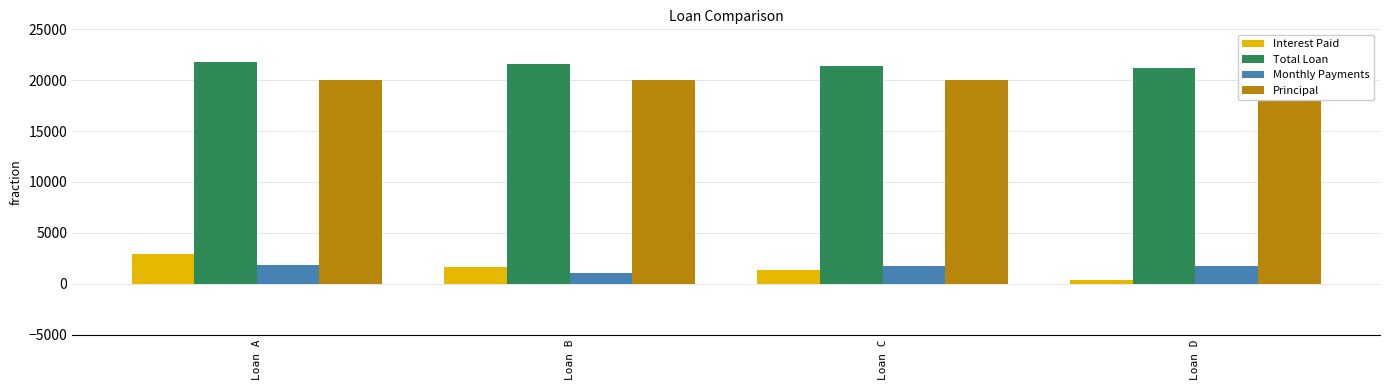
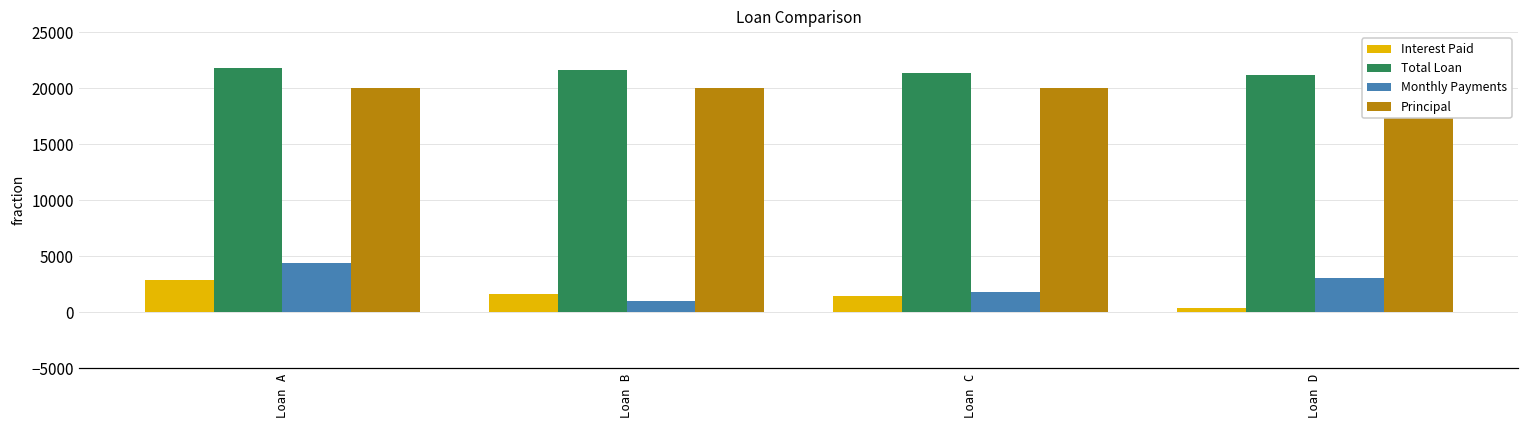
  {
    "Interest Paid": {
      "Loan A": 2900,
      "Loan B": 1600,
      "Loan C": 1400,
      "Loan D": 400
    },
    "Total Loan": {
      "Loan A": 21800,
      "Loan B": 21600,
      "Loan C": 21400,
      "Loan D": 21200
    },
    "Monthly Payments": {
-     "Loan A": 1800,
+     "Loan A": 4400,
      "Loan B": 1000,
      "Loan C": 1800,
-     "Loan D": 1800
+     "Loan D": 3000
    },
    "Principal": {
      "Loan A": 20000,
      "Loan B": 20000,
      "Loan C": 20000
    }
  }
